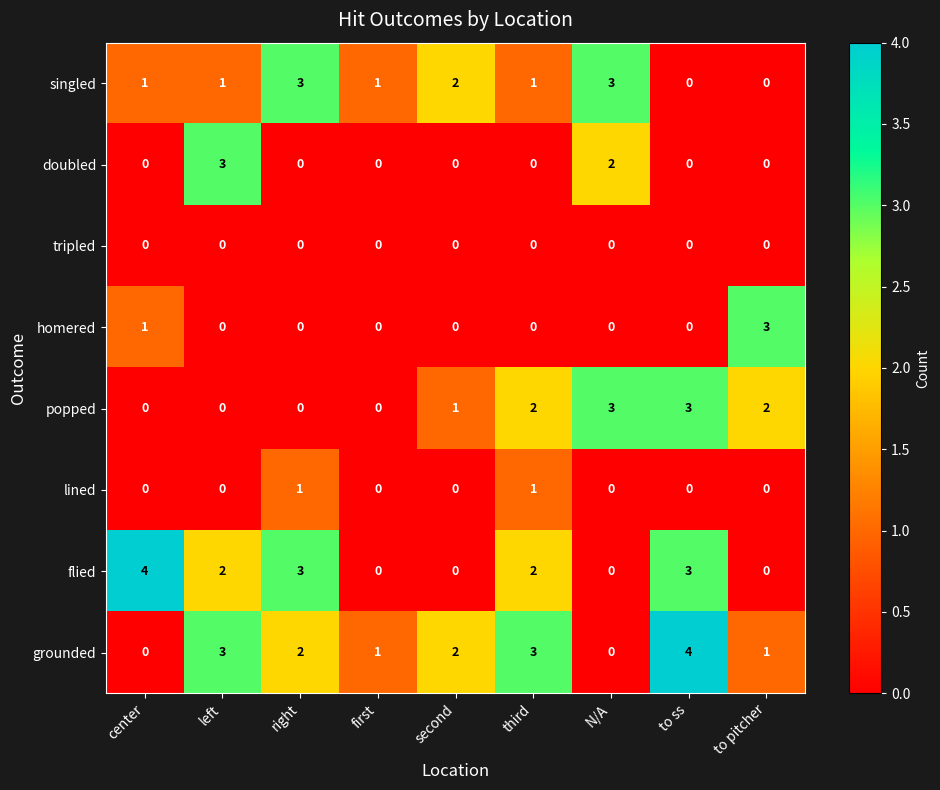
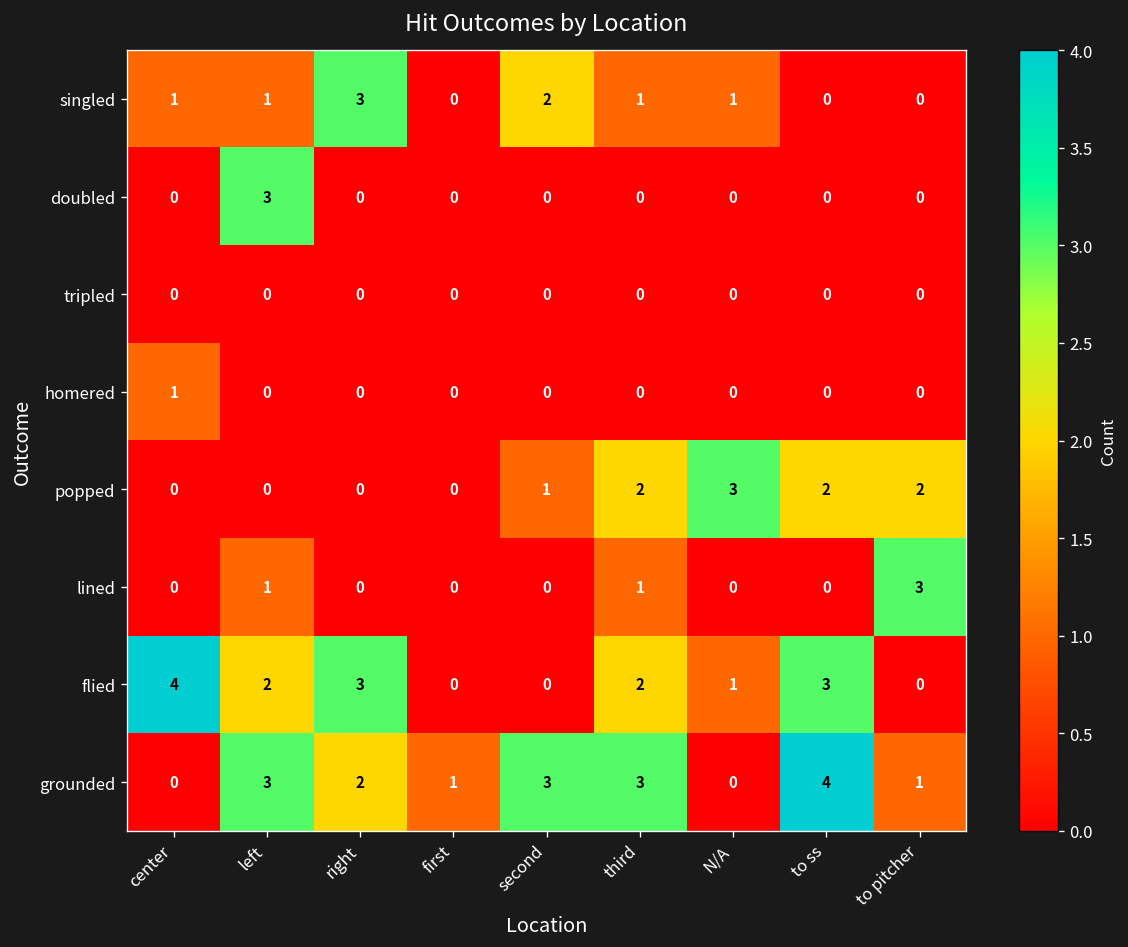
  {
    "singled": {
      "center": 1,
      "left": 1,
      "right": 3,
-     "first": 1,
+     "first": 0,
      "second": 2,
      "third": 1,
-     "N/A": 3,
+     "N/A": 1,
      "to ss": 0,
      "to pitcher": 0
    },
    "doubled": {
      "center": 0,
      "left": 3,
      "right": 0,
      "first": 0,
      "second": 0,
      "third": 0,
-     "N/A": 2,
+     "N/A": 0,
      "to ss": 0,
      "to pitcher": 0
    },
    "tripled": {
      "center": 0,
      "left": 0,
      "right": 0,
      "first": 0,
      "second": 0,
      "third": 0,
      "N/A": 0,
      "to ss": 0,
      "to pitcher": 0
    },
    "homered": {
      "center": 1,
      "left": 0,
      "right": 0,
      "first": 0,
      "second": 0,
      "third": 0,
      "N/A": 0,
      "to ss": 0,
-     "to pitcher": 3
+     "to pitcher": 0
    },
    "popped": {
      "center": 0,
      "left": 0,
      "right": 0,
      "first": 0,
      "second": 1,
      "third": 2,
      "N/A": 3,
-     "to ss": 3,
+     "to ss": 2,
      "to pitcher": 2
    },
    "lined": {
      "center": 0,
-     "left": 0,
-     "right": 1,
+     "left": 1,
+     "right": 0,
      "first": 0,
      "second": 0,
      "third": 1,
      "N/A": 0,
      "to ss": 0,
-     "to pitcher": 0
+     "to pitcher": 3
    },
    "flied": {
      "center": 4,
      "left": 2,
      "right": 3,
      "first": 0,
      "second": 0,
      "third": 2,
-     "N/A": 0,
+     "N/A": 1,
      "to ss": 3,
      "to pitcher": 0
    },
    "grounded": {
      "center": 0,
      "left": 3,
      "right": 2,
      "first": 1,
-     "second": 2,
+     "second": 3,
      "third": 3,
      "N/A": 0,
      "to ss": 4,
      "to pitcher": 1
    }
  }
